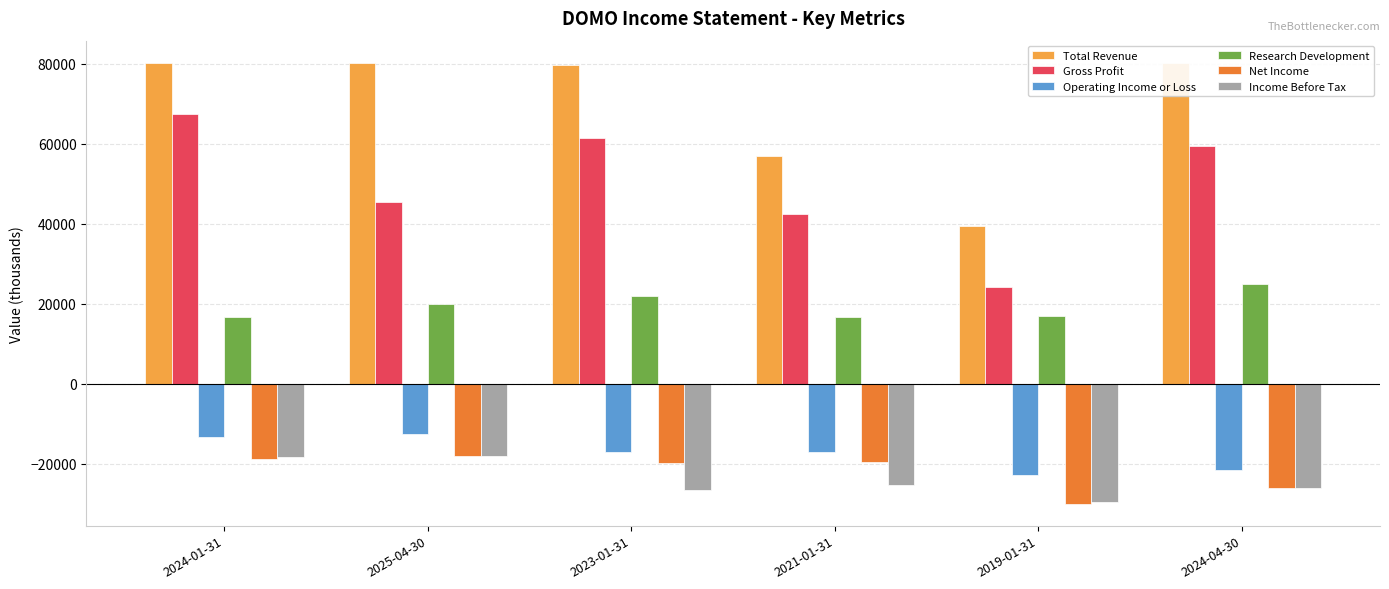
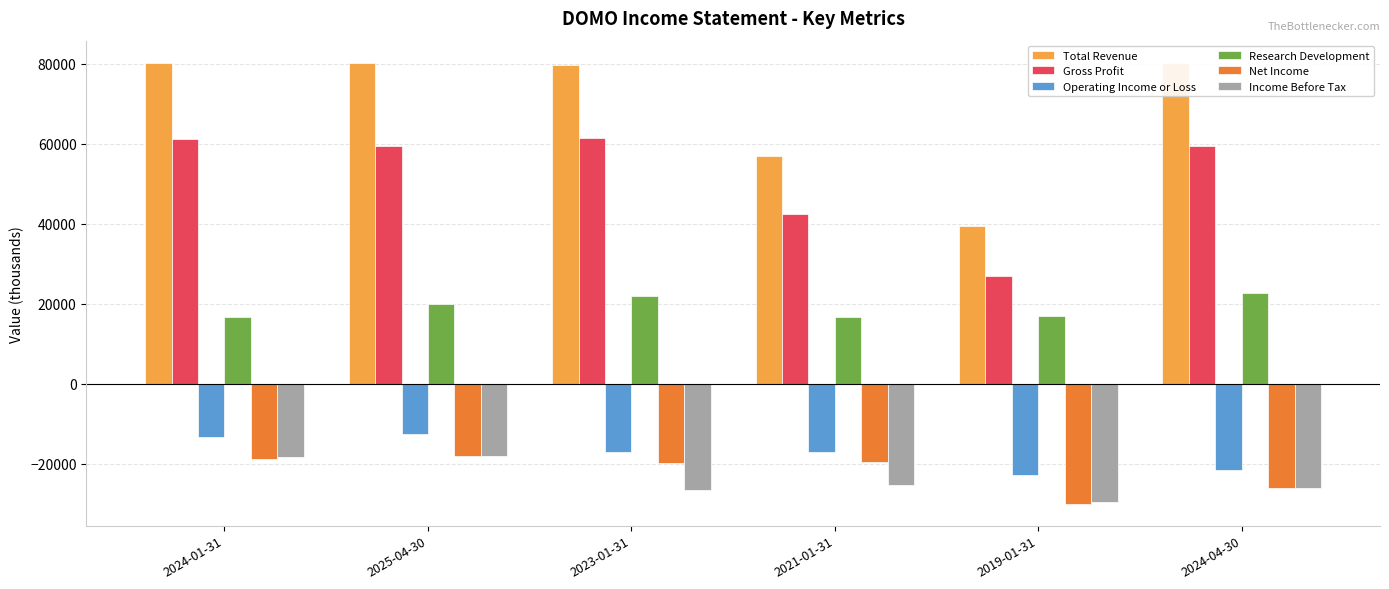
  {
    "Gross Profit": {
-     "2024-01-31": 67000,
-     "2025-04-30": 45000,
+     "2024-01-31": 61000,
+     "2025-04-30": 59000,
      "2023-01-31": 61000,
      "2021-01-31": 42000,
-     "2019-01-31": 24000,
+     "2019-01-31": 27000,
      "2024-04-30": 59000
    },
    "Operating Income or Loss": {
      "2024-01-31": -13000,
      "2025-04-30": -13000,
      "2023-01-31": -17000,
      "2021-01-31": -17000,
      "2019-01-31": -23000,
      "2024-04-30": -22000
    },
    "Research Development": {
      "2024-01-31": 17000,
      "2025-04-30": 20000,
      "2023-01-31": 22000,
      "2021-01-31": 17000,
      "2019-01-31": 17000,
-     "2024-04-30": 25000
+     "2024-04-30": 23000
    },
    "Income Before Tax": {
      "2024-01-31": -18000,
      "2025-04-30": -18000,
      "2023-01-31": -26000,
      "2021-01-31": -25000,
      "2019-01-31": -30000,
      "2024-04-30": -26000
    }
  }
